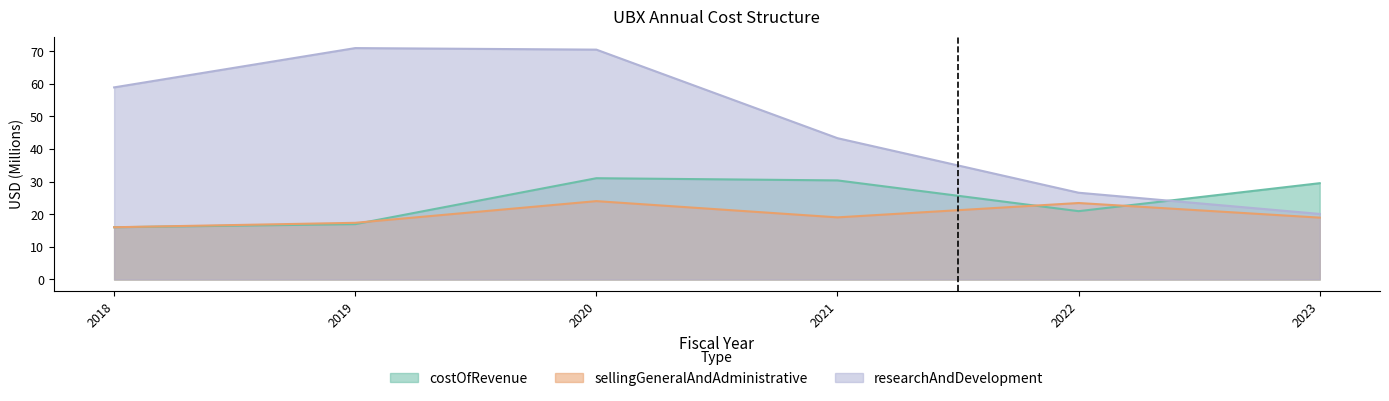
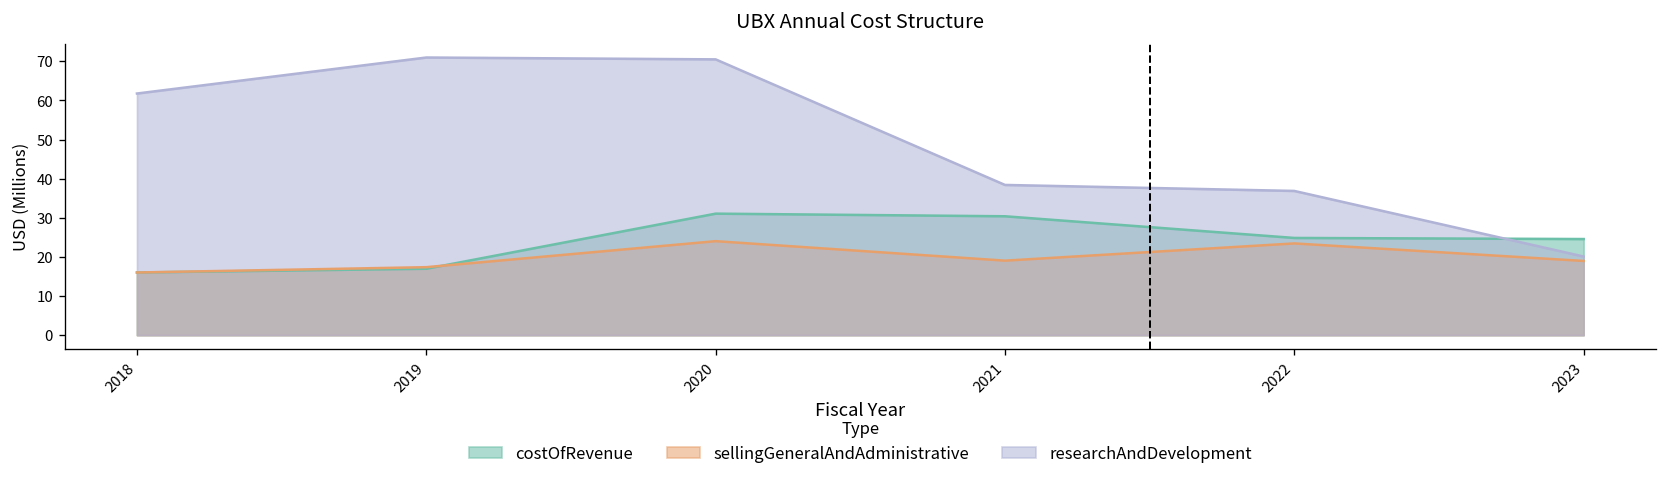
  {
    "costOfRevenue": {
      "2020": 31,
      "2021": 30,
-     "2022": 21,
-     "2023": 30
+     "2022": 25,
+     "2023": 25
    },
    "sellingGeneralAndAdministrative": {
      "2020": 24,
      "2021": 19,
      "2022": 23,
      "2023": 19
    },
    "researchAndDevelopment": {
-     "2018": 59,
+     "2018": 62,
      "2019": 71,
      "2020": 70,
-     "2021": 43,
-     "2022": 27,
+     "2021": 38,
+     "2022": 37,
      "2023": 20
    }
  }
